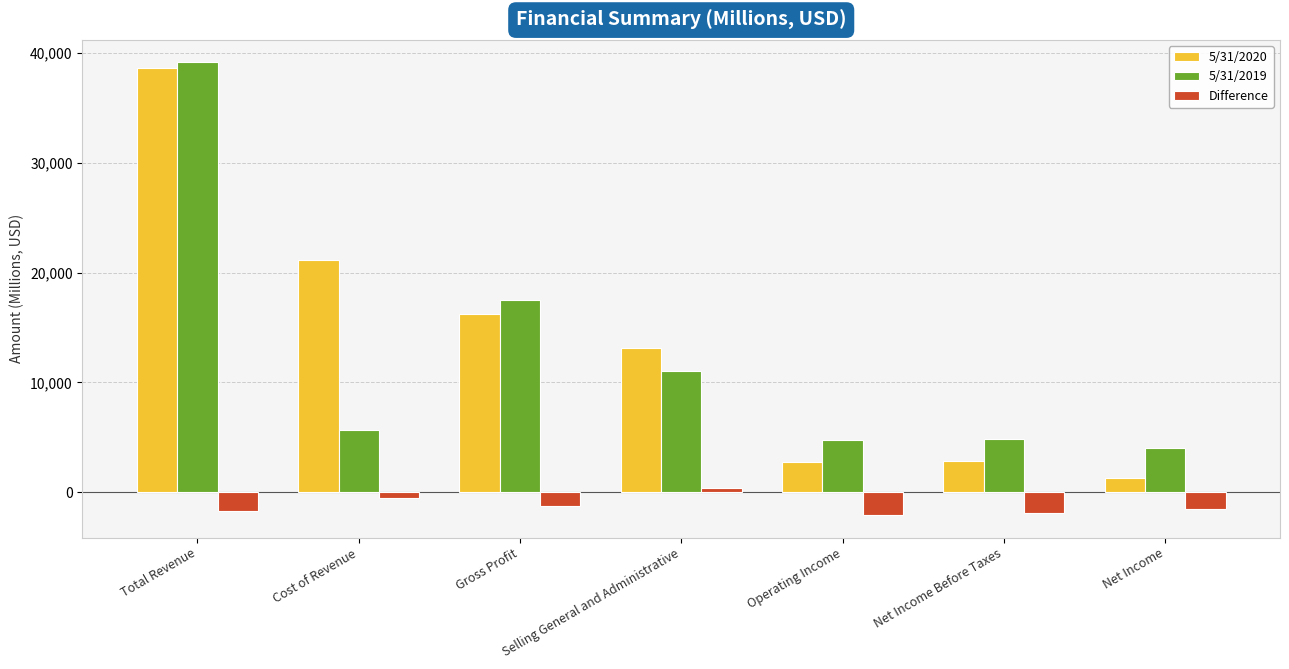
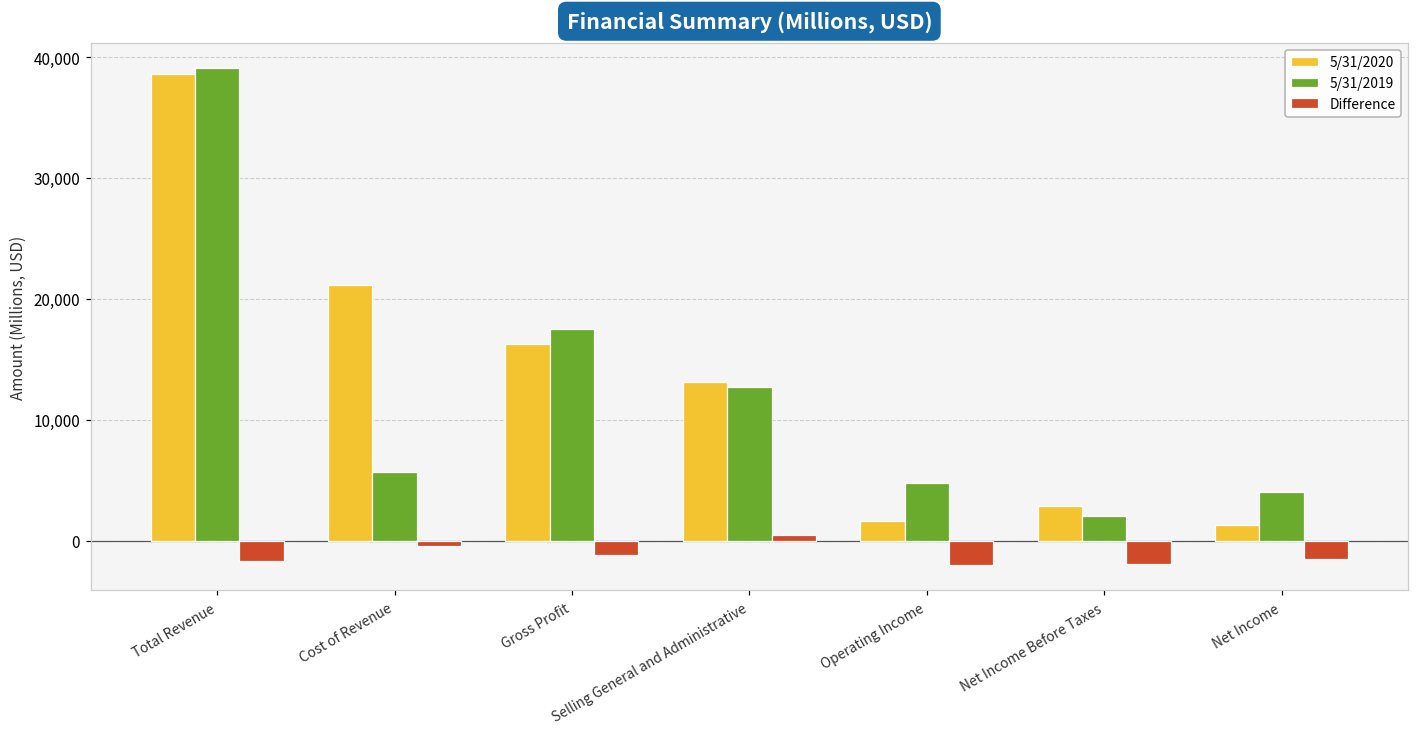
  {
    "5/31/2020": {
      "Total Revenue": "38,600",
      "Cost of Revenue": "21,200",
      "Gross Profit": "16,200",
      "Selling General and Administrative": "13,100",
-     "Operating Income": "2,700",
+     "Operating Income": "1,600",
      "Net Income Before Taxes": "2,900",
      "Net Income": "1,300"
    },
    "5/31/2019": {
      "Total Revenue": "39,100",
      "Cost of Revenue": "5,700",
      "Gross Profit": "17,500",
-     "Selling General and Administrative": "11,000",
+     "Selling General and Administrative": "12,700",
      "Operating Income": "4,800",
-     "Net Income Before Taxes": "4,800",
+     "Net Income Before Taxes": "2,100",
      "Net Income": "4,000"
    },
    "Difference": {
      "Total Revenue": "-1,700",
      "Cost of Revenue": "-500",
      "Gross Profit": "-1,200",
      "Selling General and Administrative": "400",
      "Operating Income": "-2,100",
      "Net Income Before Taxes": "-1,900",
      "Net Income": "-1,500"
    }
  }
